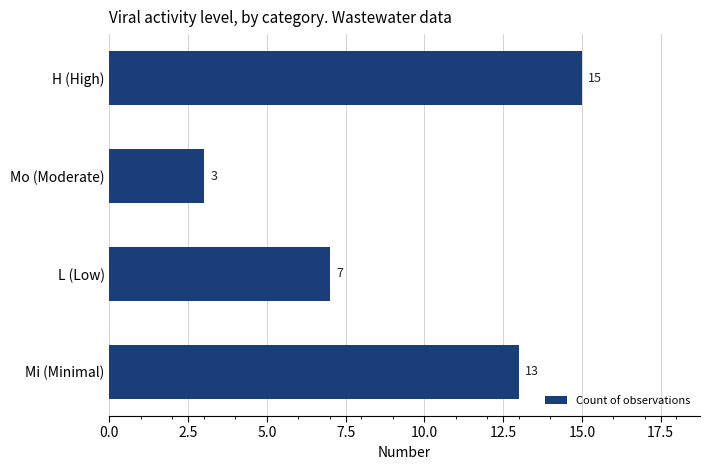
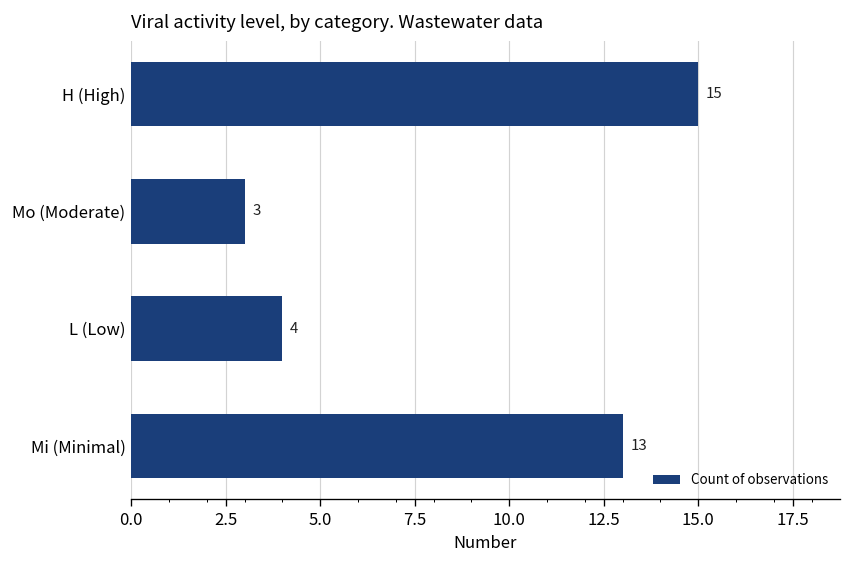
  {
    "H (High)": 15,
    "Mo (Moderate)": 3,
-   "L (Low)": 7,
+   "L (Low)": 4,
    "Mi (Minimal)": 13
  }
